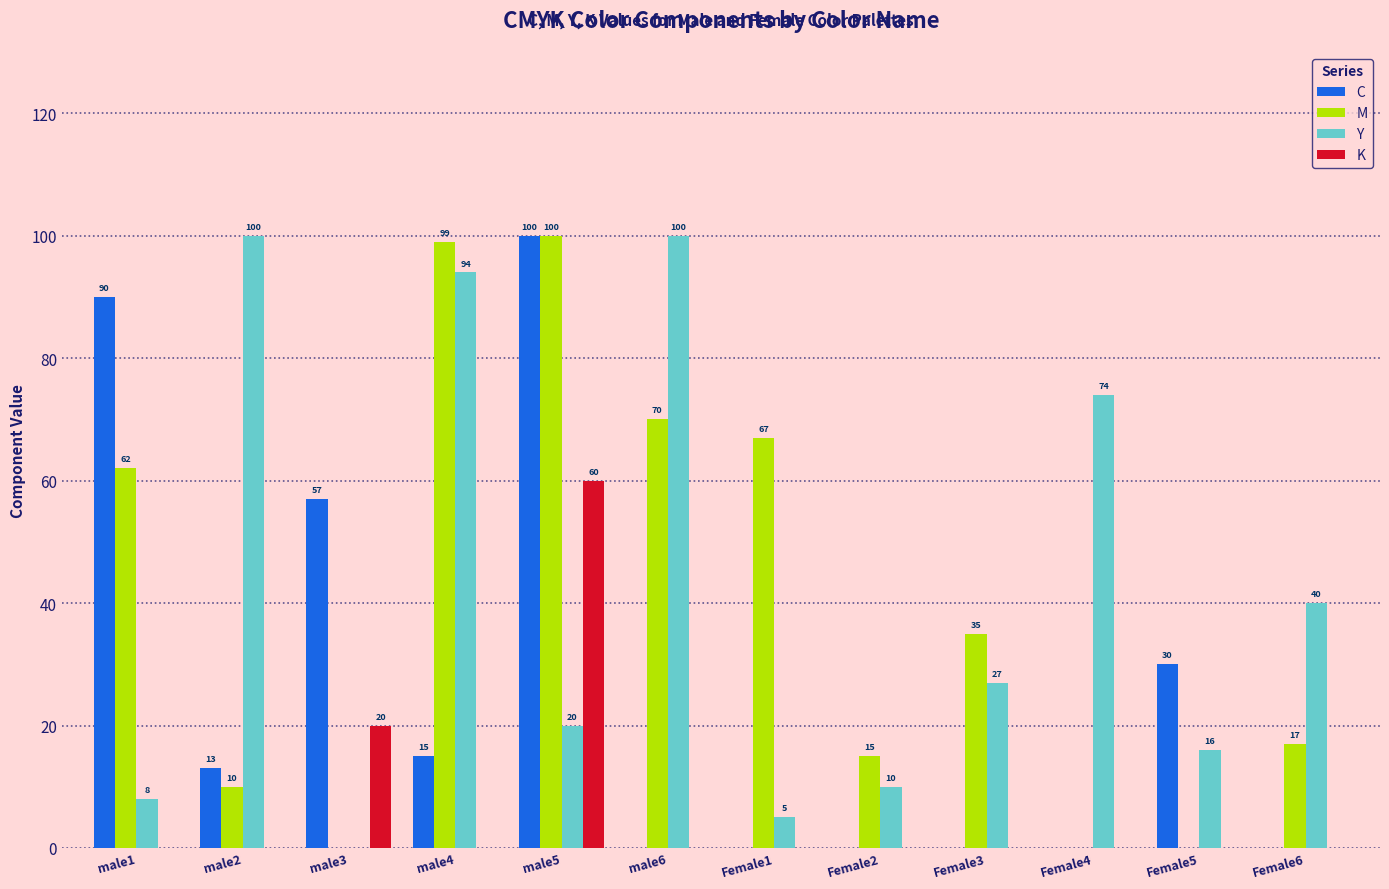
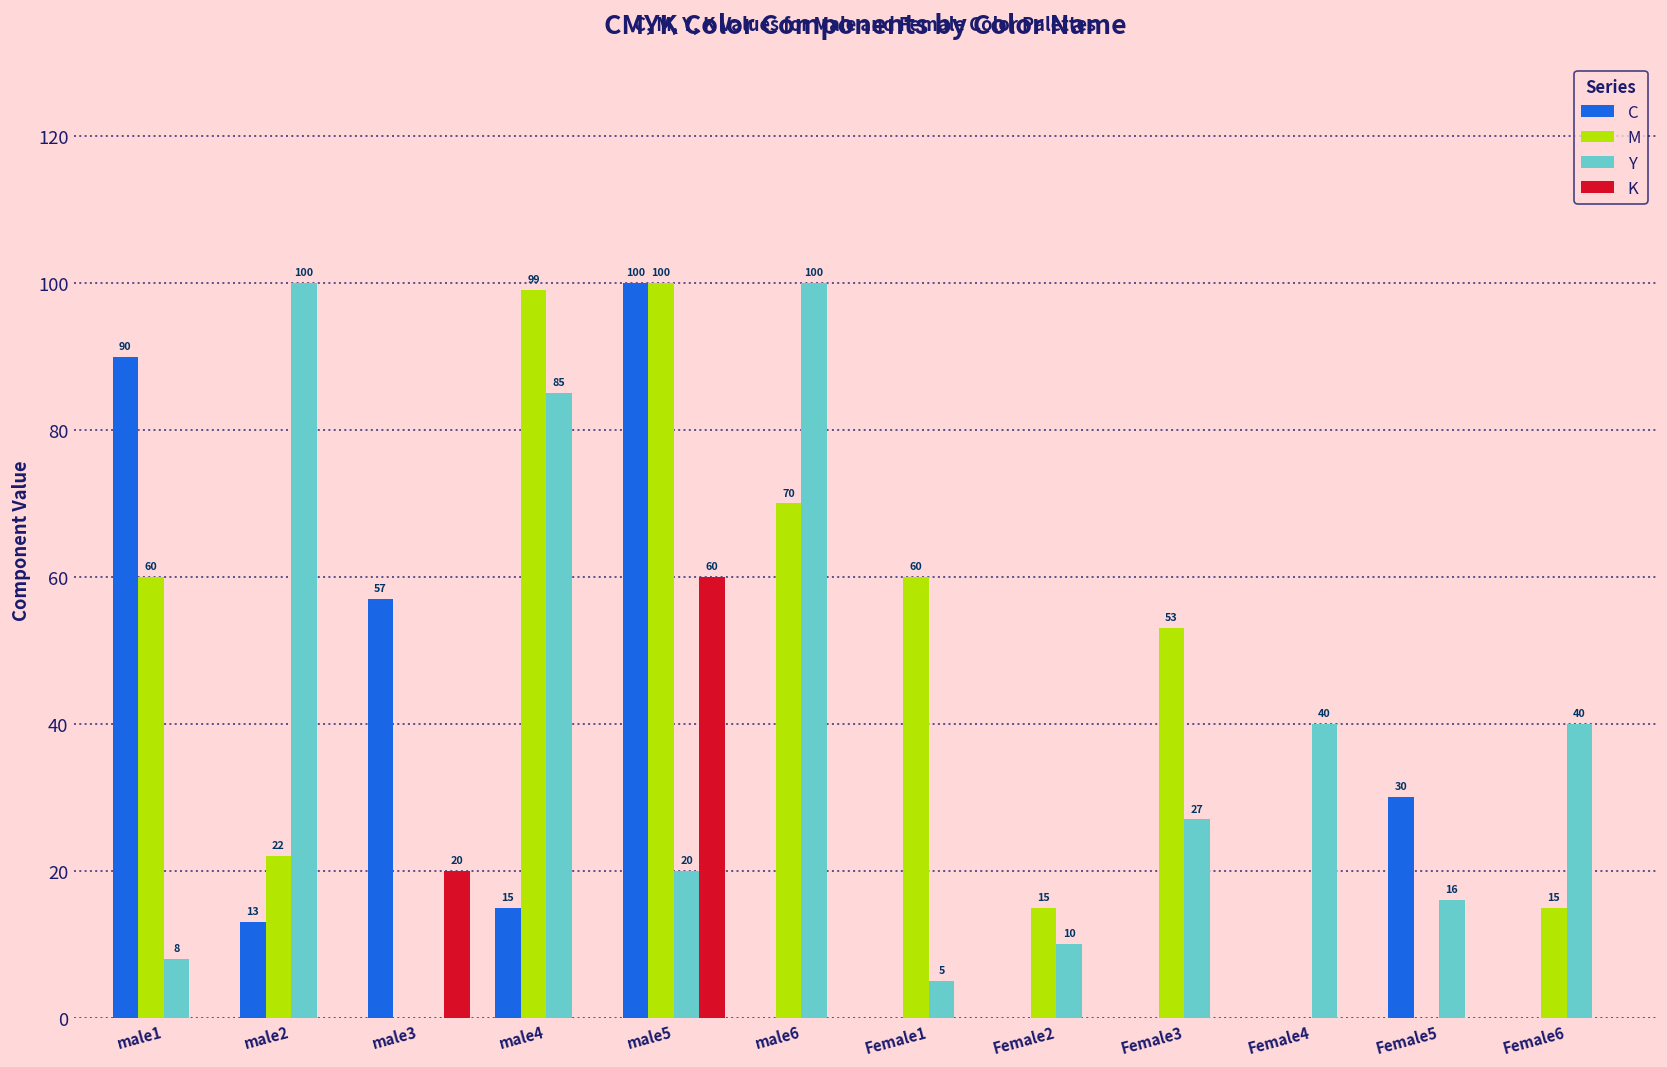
  {
    "C": {
      "male1": 90,
      "male2": 13,
      "male3": 57,
      "male4": 15,
      "male5": 100,
      "Female5": 30
    },
    "M": {
-     "male1": 62,
-     "male2": 10,
+     "male1": 60,
+     "male2": 22,
      "male4": 99,
      "male5": 100,
      "male6": 70,
-     "Female1": 67,
+     "Female1": 60,
      "Female2": 15,
-     "Female3": 35,
-     "Female6": 17
+     "Female3": 53,
+     "Female6": 15
    },
    "Y": {
      "male1": 8,
      "male2": 100,
-     "male4": 94,
+     "male4": 85,
      "male5": 20,
      "male6": 100,
      "Female1": 5,
      "Female2": 10,
      "Female3": 27,
-     "Female4": 74,
+     "Female4": 40,
      "Female5": 16,
      "Female6": 40
    },
    "K": {
      "male3": 20,
      "male5": 60
    }
  }
